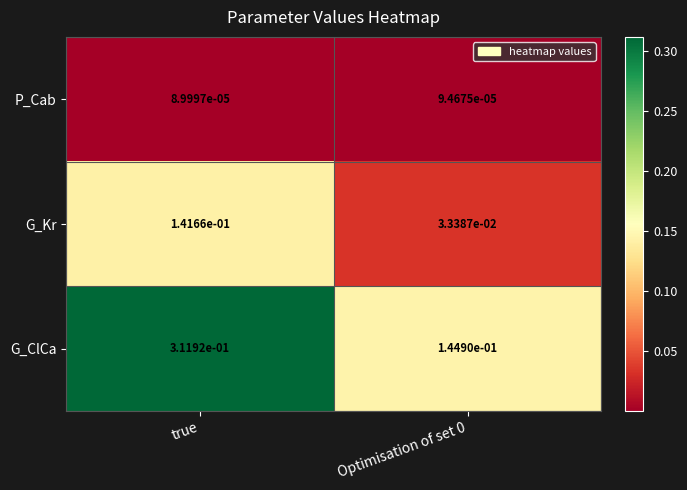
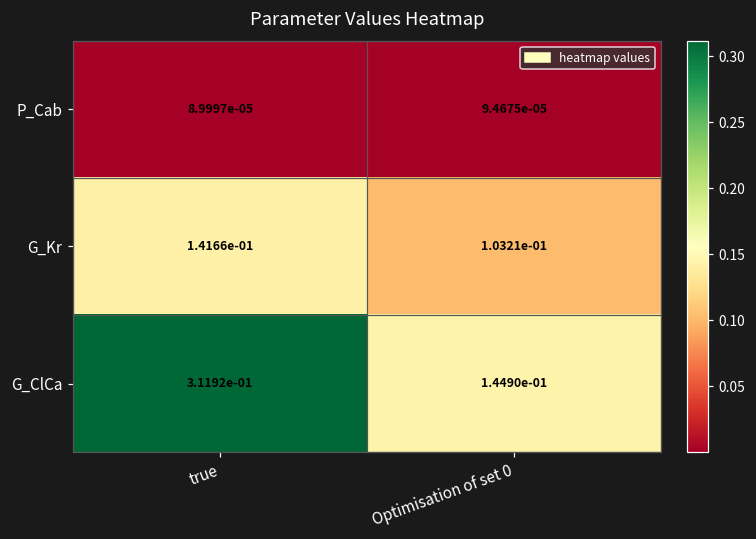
  {
    "P_Cab": {
      "true": "8.9997e-05",
      "Optimisation of set 0": "9.4675e-05"
    },
    "G_Kr": {
      "true": "1.4166e-01",
-     "Optimisation of set 0": "3.3387e-02"
+     "Optimisation of set 0": "1.0321e-01"
    },
    "G_ClCa": {
      "true": "3.1192e-01",
      "Optimisation of set 0": "1.4490e-01"
    }
  }
